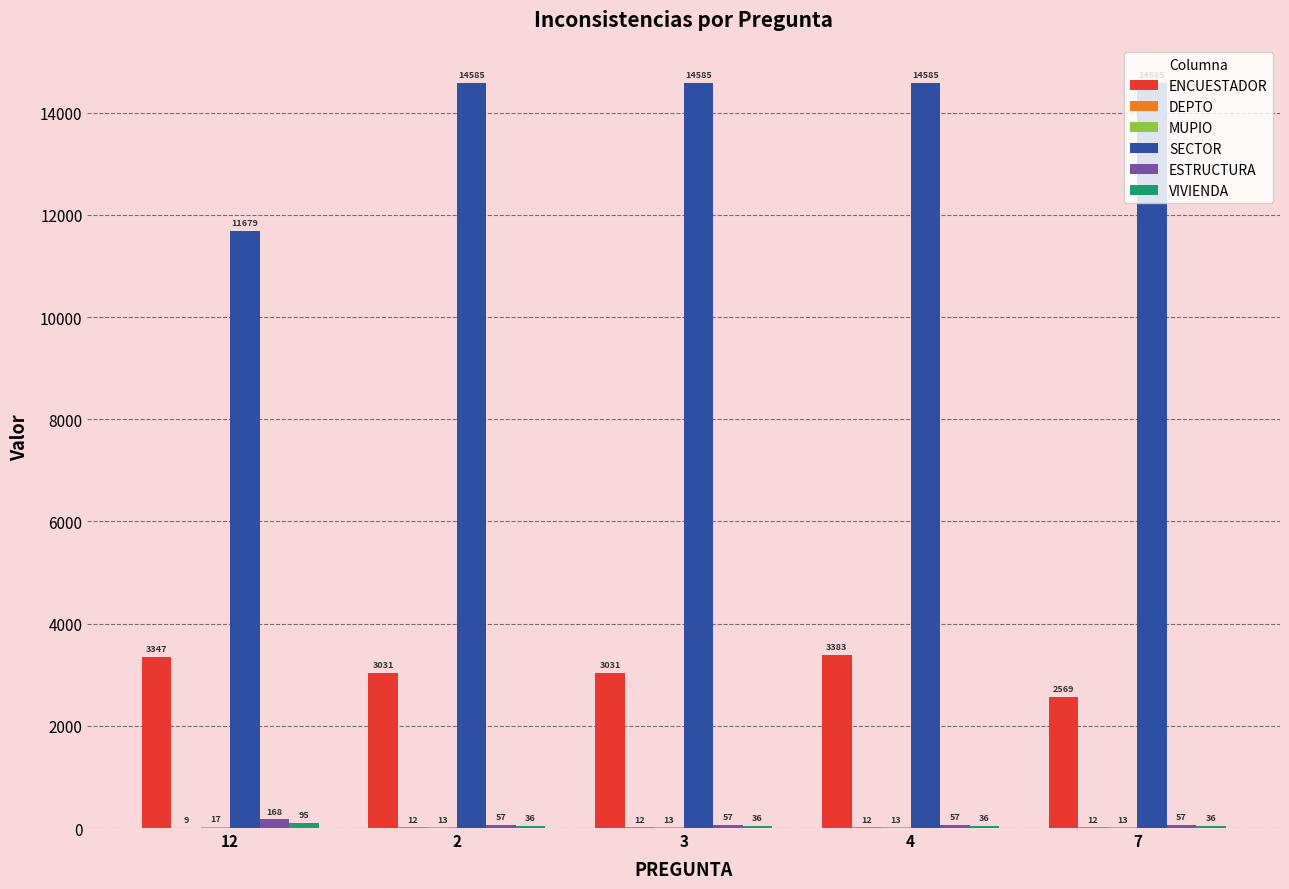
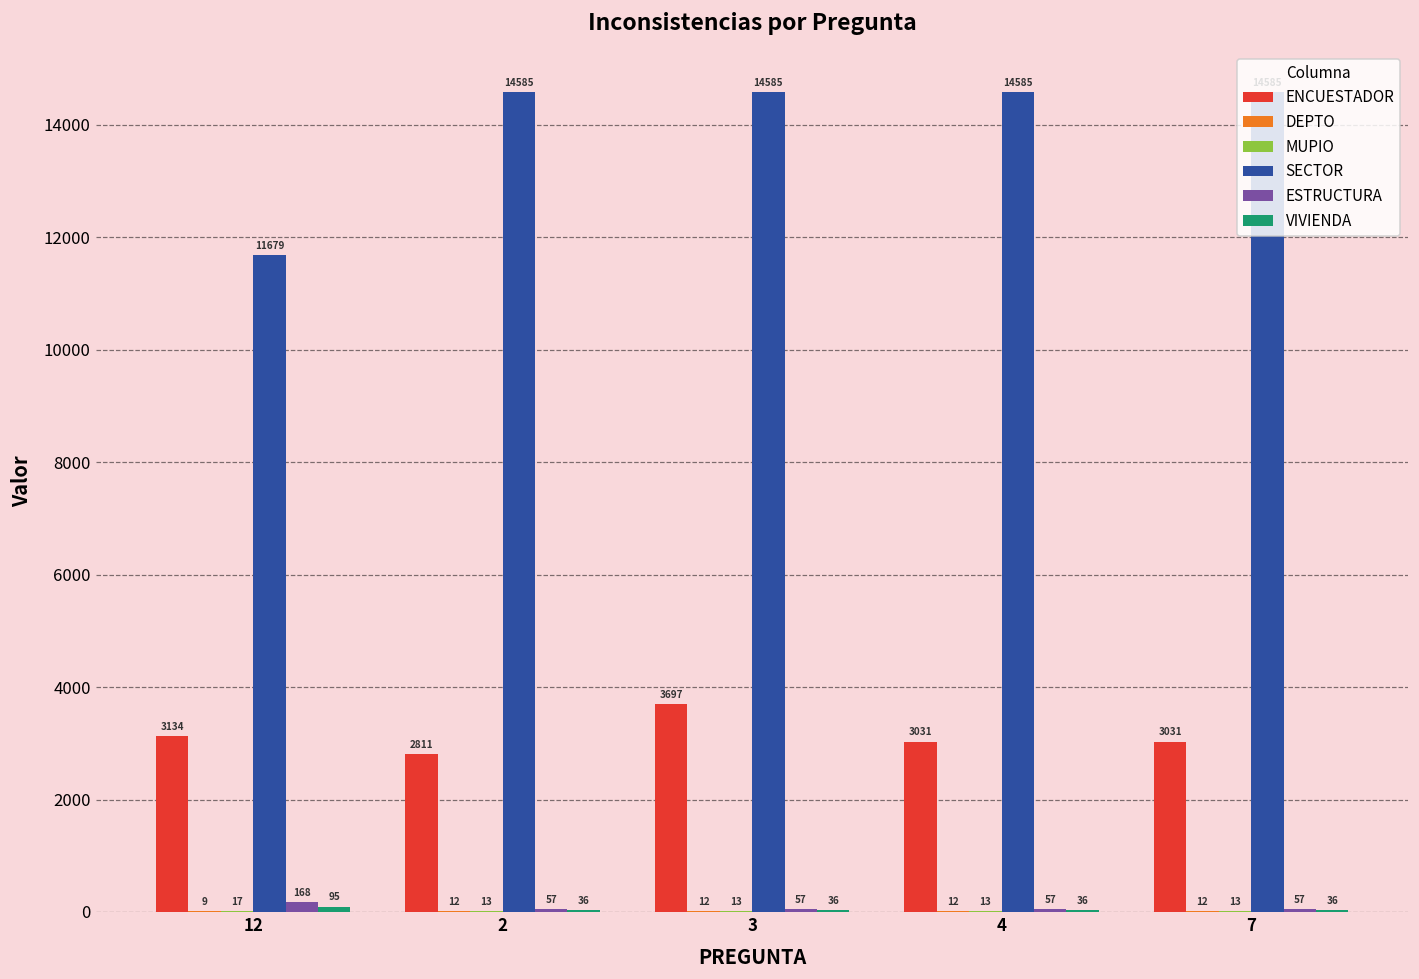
  {
    "ENCUESTADOR": {
-     "12": 3347,
-     "2": 3031,
-     "3": 3031,
-     "4": 3383,
-     "7": 2569
+     "12": 3134,
+     "2": 2811,
+     "3": 3697,
+     "4": 3031,
+     "7": 3031
    },
    "DEPTO": {
      "12": 9,
      "2": 12,
      "3": 12,
      "4": 12,
      "7": 12
    },
    "MUPIO": {
      "12": 17,
      "2": 13,
      "3": 13,
      "4": 13,
      "7": 13
    },
    "SECTOR": {
      "12": 11679,
      "2": 14585,
      "3": 14585,
      "4": 14585
    },
    "ESTRUCTURA": {
      "12": 168,
      "2": 57,
      "3": 57,
      "4": 57,
      "7": 57
    },
    "VIVIENDA": {
      "12": 95,
      "2": 36,
      "3": 36,
      "4": 36,
      "7": 36
    }
  }
